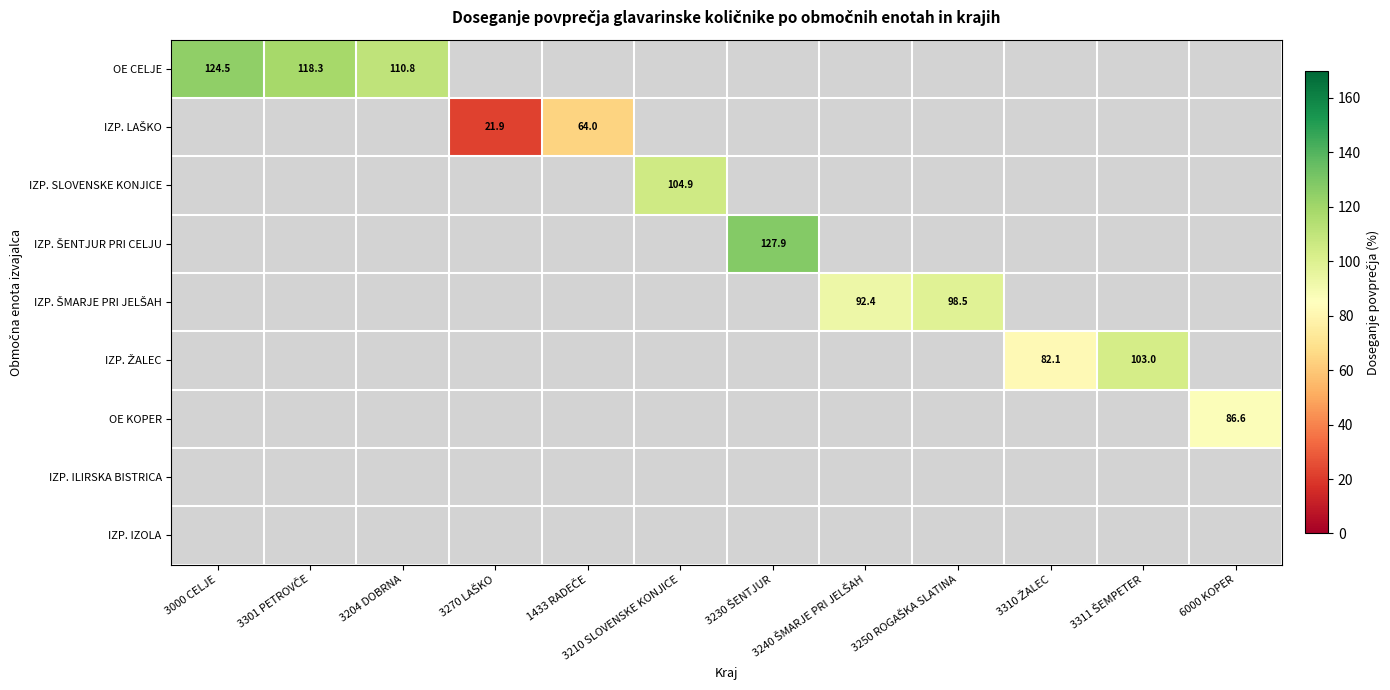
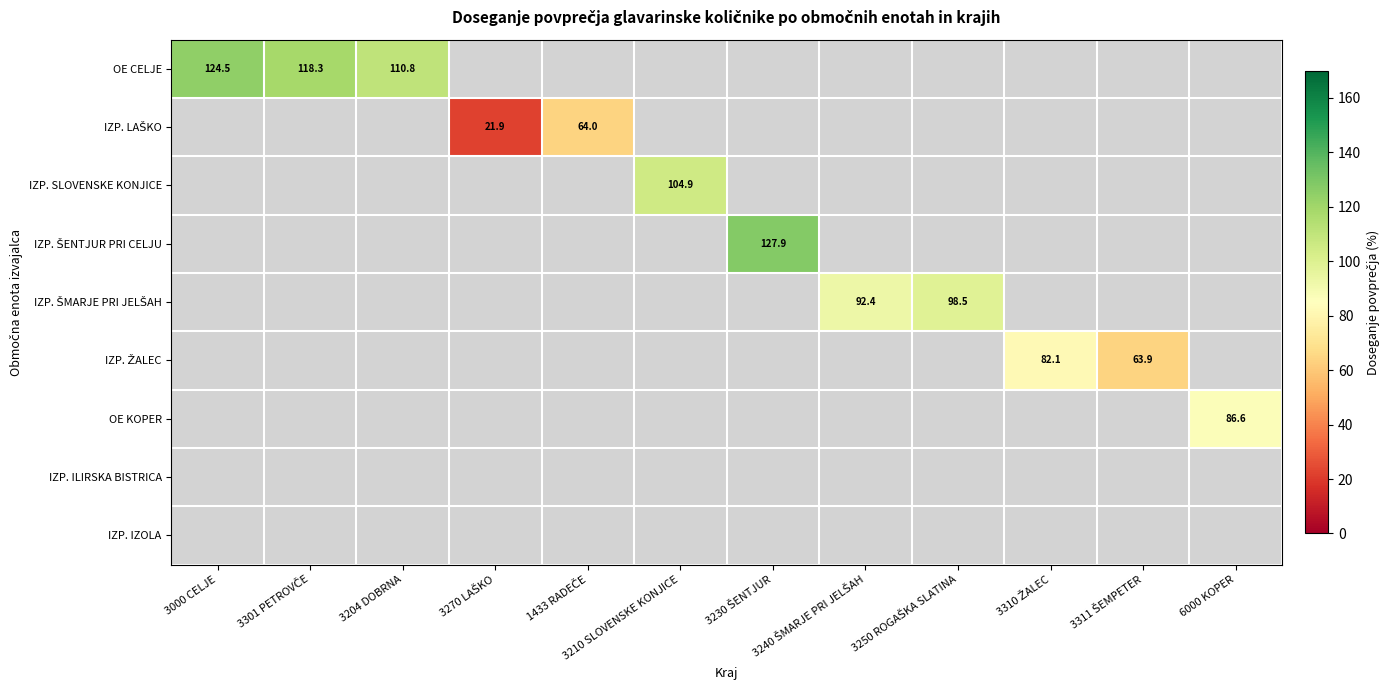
  {
    "OE CELJE": {
      "3000 CELJE": 124.5,
      "3301 PETROVČE": 118.3,
      "3204 DOBRNA": 110.8
    },
    "IZP. LAŠKO": {
      "3270 LAŠKO": 21.9,
      "1433 RADEČE": 64.0
    },
    "IZP. SLOVENSKE KONJICE": {
      "3210 SLOVENSKE KONJICE": 104.9
    },
    "IZP. ŠENTJUR PRI CELJU": {
      "3230 ŠENTJUR": 127.9
    },
    "IZP. ŠMARJE PRI JELŠAH": {
      "3240 ŠMARJE PRI JELŠAH": 92.4,
      "3250 ROGAŠKA SLATINA": 98.5
    },
    "IZP. ŽALEC": {
      "3310 ŽALEC": 82.1,
-     "3311 ŠEMPETER": 103.0
+     "3311 ŠEMPETER": 63.9
    },
    "OE KOPER": {
      "6000 KOPER": 86.6
    }
  }
